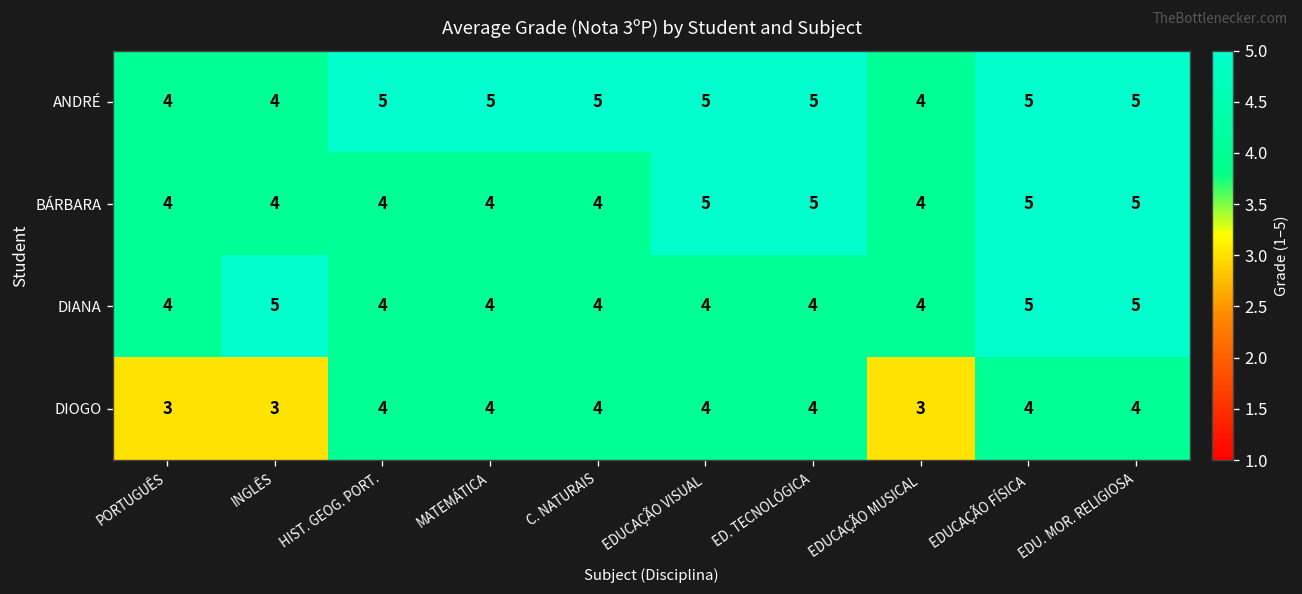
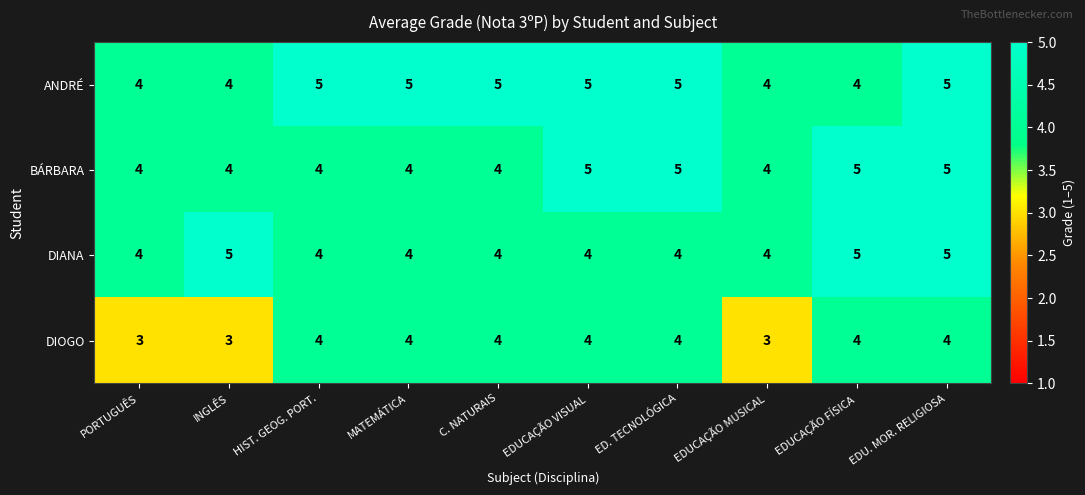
  {
    "ANDRÉ": {
      "PORTUGUÊS": 4,
      "INGLÊS": 4,
      "HIST. GEOG. PORT.": 5,
      "MATEMÁTICA": 5,
      "C. NATURAIS": 5,
      "EDUCAÇÃO VISUAL": 5,
      "ED. TECNOLÓGICA": 5,
      "EDUCAÇÃO MUSICAL": 4,
-     "EDUCAÇÃO FÍSICA": 5,
+     "EDUCAÇÃO FÍSICA": 4,
      "EDU. MOR. RELIGIOSA": 5
    },
    "BÁRBARA": {
      "PORTUGUÊS": 4,
      "INGLÊS": 4,
      "HIST. GEOG. PORT.": 4,
      "MATEMÁTICA": 4,
      "C. NATURAIS": 4,
      "EDUCAÇÃO VISUAL": 5,
      "ED. TECNOLÓGICA": 5,
      "EDUCAÇÃO MUSICAL": 4,
      "EDUCAÇÃO FÍSICA": 5,
      "EDU. MOR. RELIGIOSA": 5
    },
    "DIANA": {
      "PORTUGUÊS": 4,
      "INGLÊS": 5,
      "HIST. GEOG. PORT.": 4,
      "MATEMÁTICA": 4,
      "C. NATURAIS": 4,
      "EDUCAÇÃO VISUAL": 4,
      "ED. TECNOLÓGICA": 4,
      "EDUCAÇÃO MUSICAL": 4,
      "EDUCAÇÃO FÍSICA": 5,
      "EDU. MOR. RELIGIOSA": 5
    },
    "DIOGO": {
      "PORTUGUÊS": 3,
      "INGLÊS": 3,
      "HIST. GEOG. PORT.": 4,
      "MATEMÁTICA": 4,
      "C. NATURAIS": 4,
      "EDUCAÇÃO VISUAL": 4,
      "ED. TECNOLÓGICA": 4,
      "EDUCAÇÃO MUSICAL": 3,
      "EDUCAÇÃO FÍSICA": 4,
      "EDU. MOR. RELIGIOSA": 4
    }
  }
